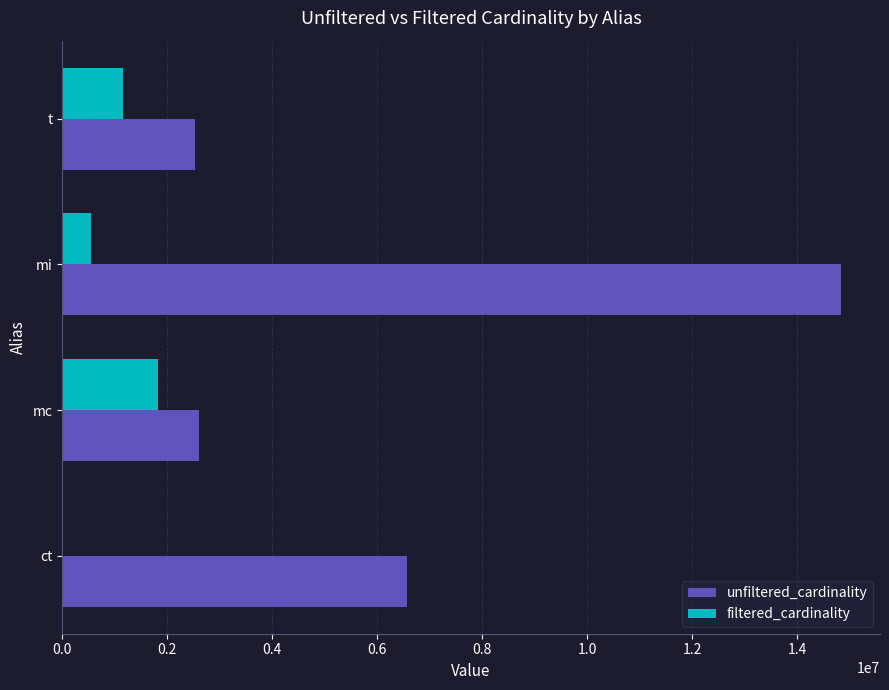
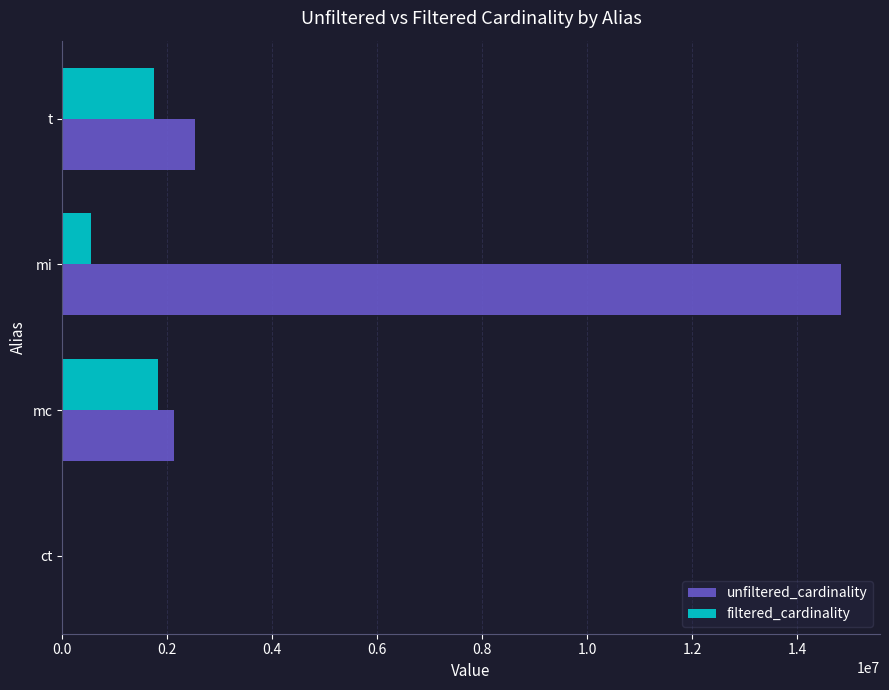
  {
    "unfiltered_cardinality": {
      "t": 2500000,
      "mi": 14800000,
-     "mc": 2600000,
-     "ct": 6600000
+     "mc": 2100000,
+     "ct": 0
    },
    "filtered_cardinality": {
-     "t": 1200000,
+     "t": 1800000,
      "mi": 600000,
      "mc": 1800000
    }
  }
